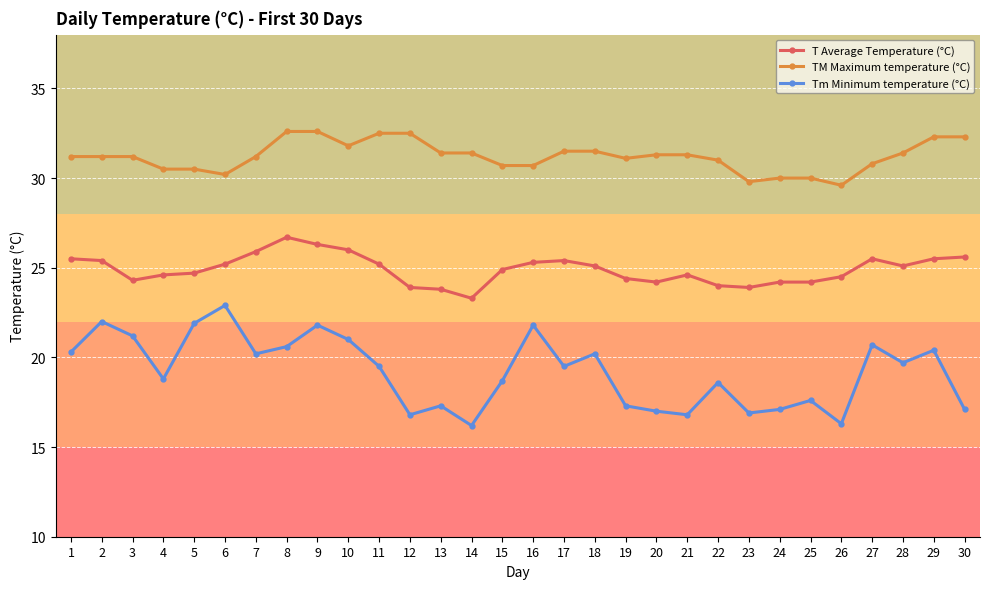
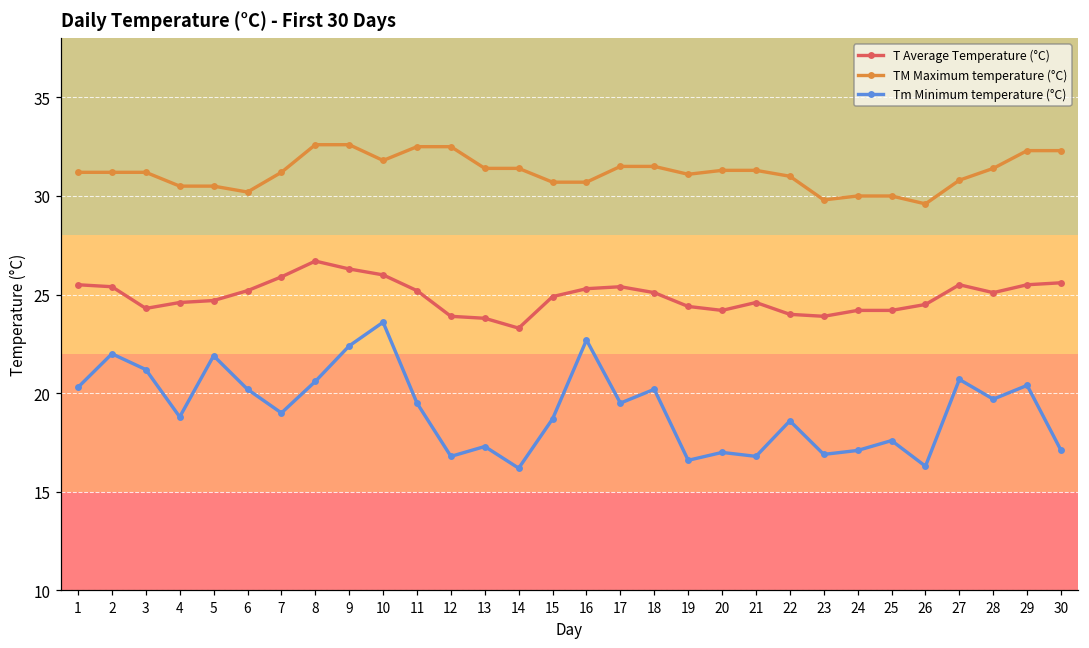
  {
    "Tm Minimum temperature (°C)": {
      "1": 20.3,
      "2": 22.0,
      "3": 21.2,
      "4": 18.8,
      "5": 21.9,
-     "6": 22.9,
-     "7": 20.2,
+     "6": 20.2,
+     "7": 19.0,
      "8": 20.6,
-     "9": 21.8,
-     "10": 21.0,
+     "9": 22.4,
+     "10": 23.6,
      "11": 19.5,
      "12": 16.8,
      "13": 17.3,
      "14": 16.2,
      "15": 18.7,
-     "16": 21.8,
+     "16": 22.7,
      "17": 19.5,
      "18": 20.2,
-     "19": 17.3,
+     "19": 16.6,
      "20": 17.0,
      "21": 16.8,
      "22": 18.6,
      "23": 16.9,
      "24": 17.1,
      "25": 17.6,
      "26": 16.3,
      "27": 20.7,
      "28": 19.7,
      "29": 20.4,
      "30": 17.1
    }
  }
